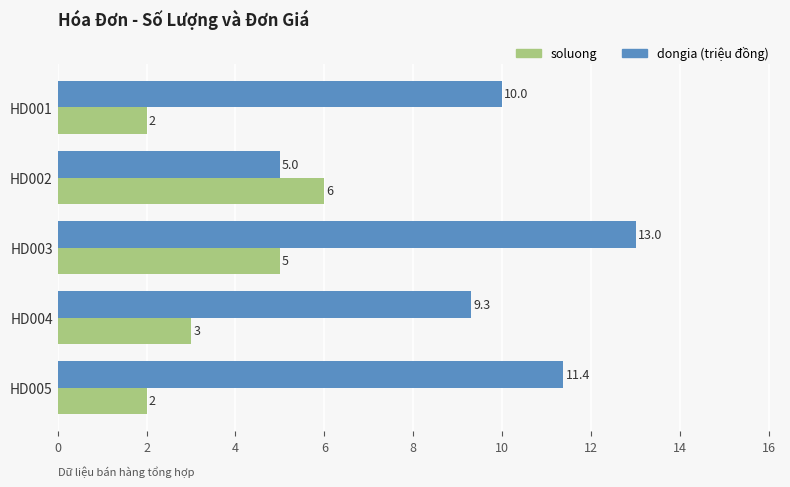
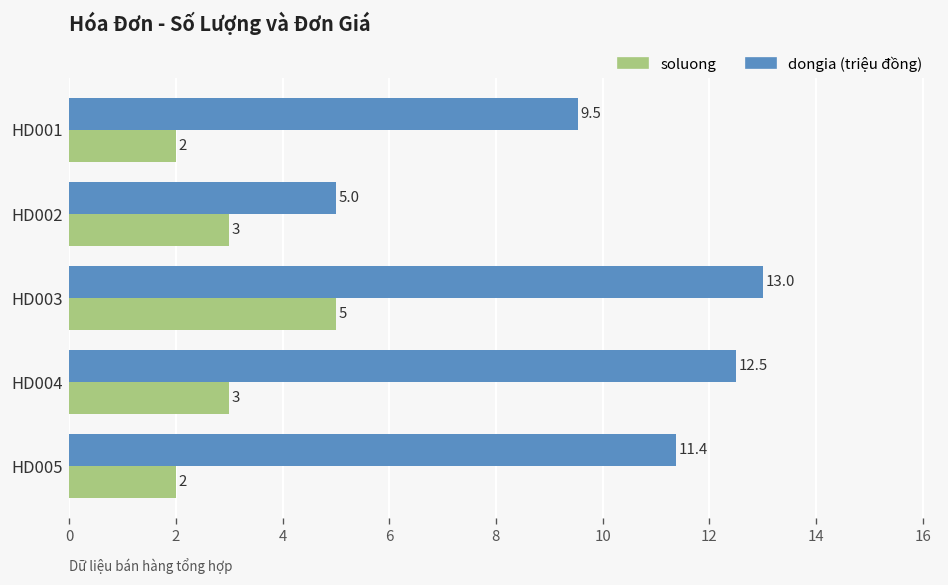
  {
    "soluong": {
      "HD001": 2,
-     "HD002": 6,
+     "HD002": 3,
      "HD003": 5,
      "HD004": 3,
      "HD005": 2
    },
    "dongia (triệu đồng)": {
-     "HD001": 10.0,
+     "HD001": 9.5,
      "HD002": 5.0,
      "HD003": 13.0,
-     "HD004": 9.3,
+     "HD004": 12.5,
      "HD005": 11.4
    }
  }
